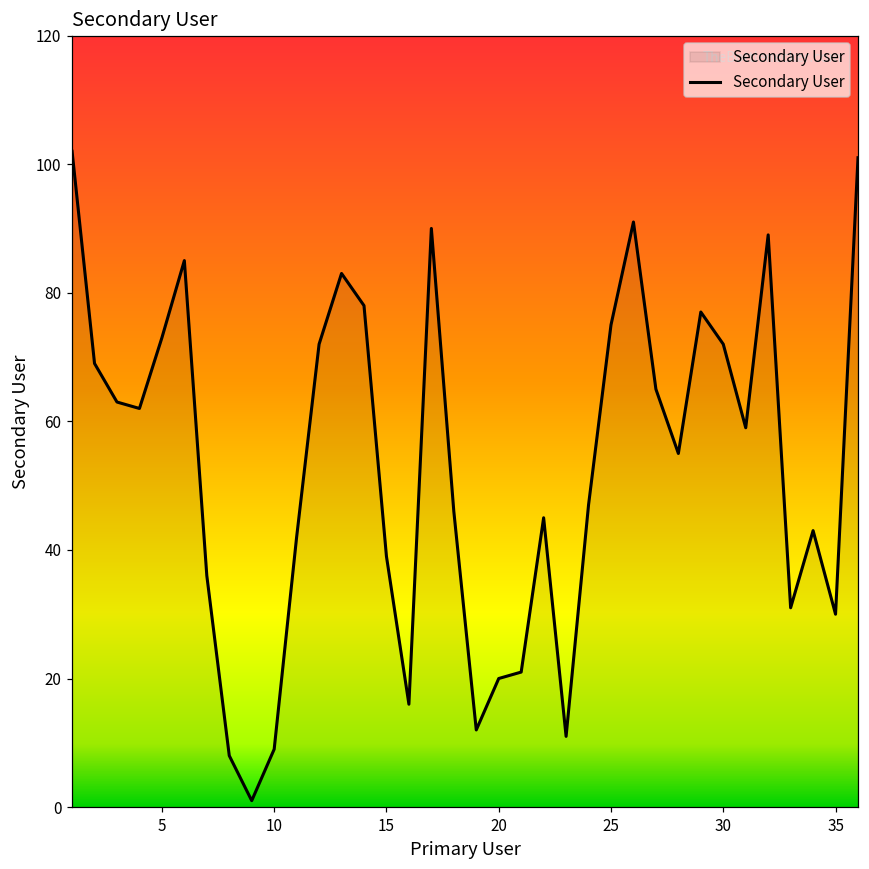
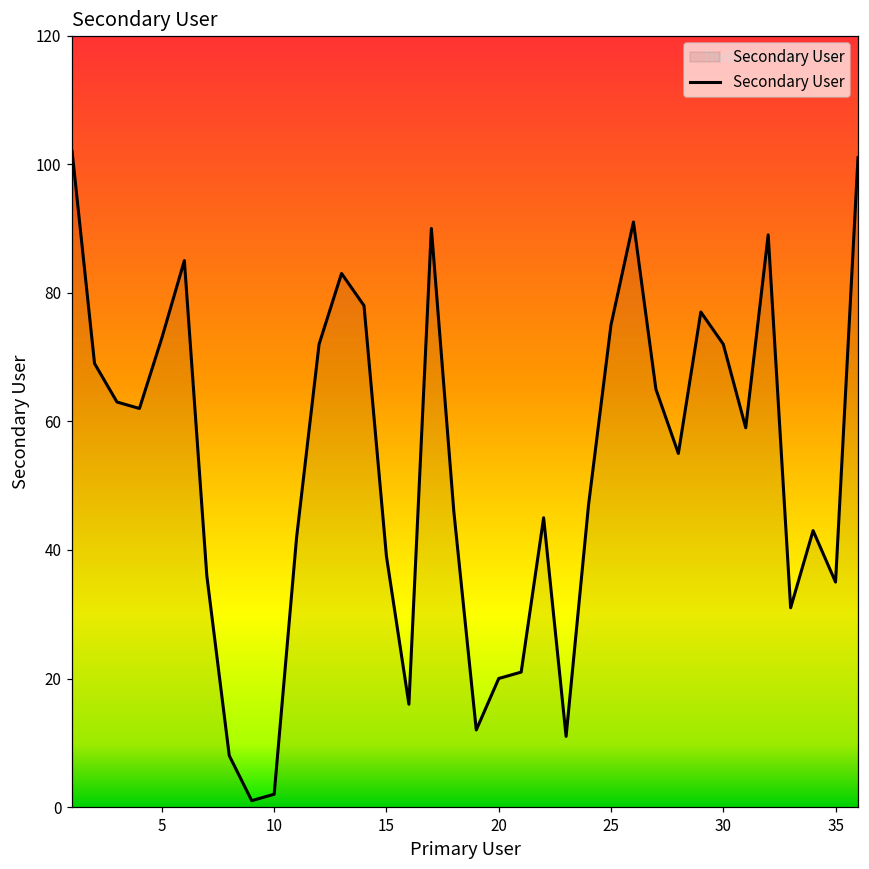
  {
    "5": 73,
-   "10": 9,
+   "10": 2,
    "15": 39,
    "20": 20,
    "25": 75,
    "30": 72,
-   "35": 30
+   "35": 35
  }
